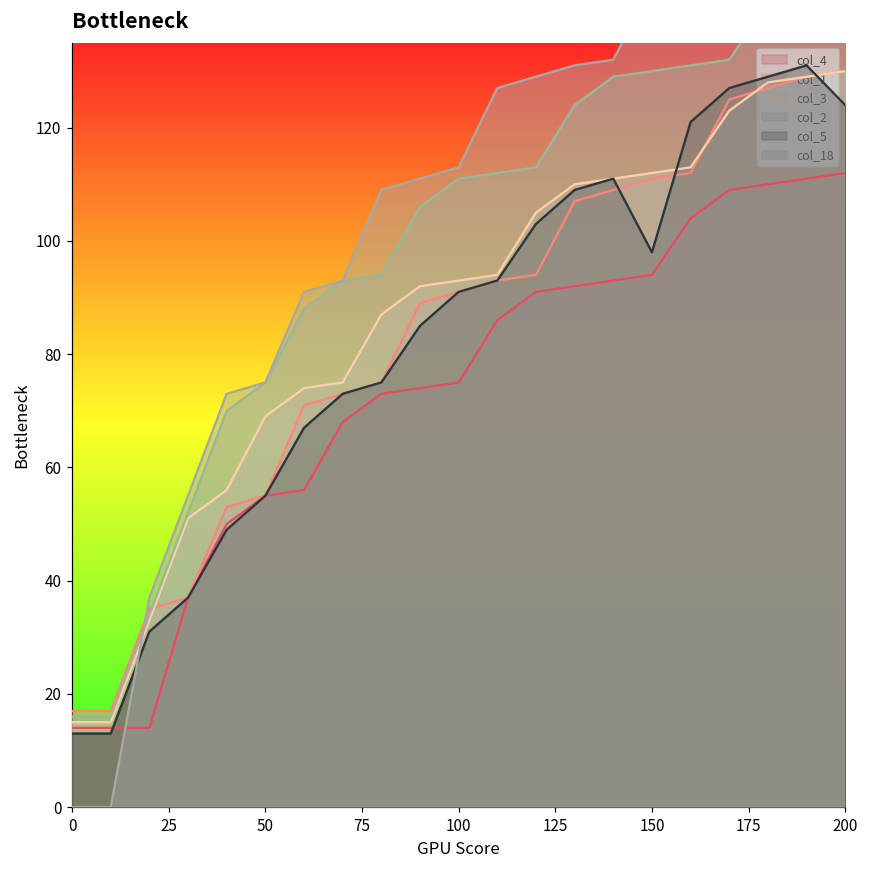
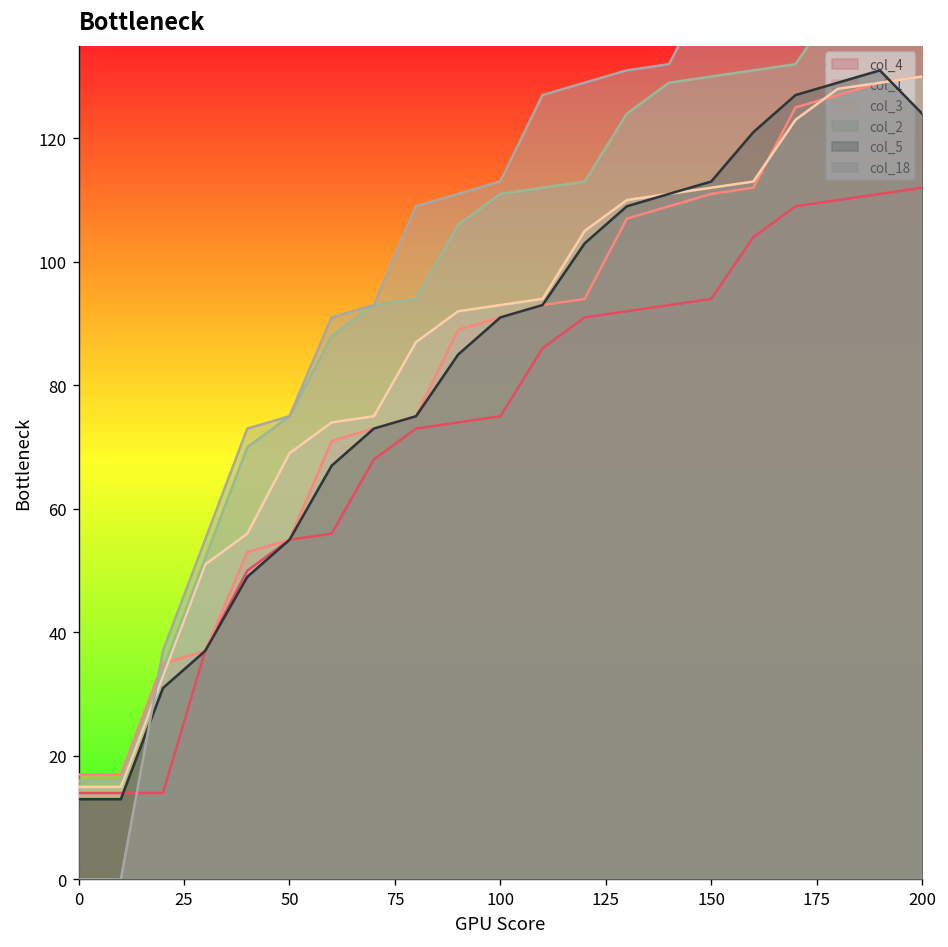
  {
    "col_5": {
      "0": 13,
-     "150": 98,
+     "150": 113,
      "200": 124
    }
  }
